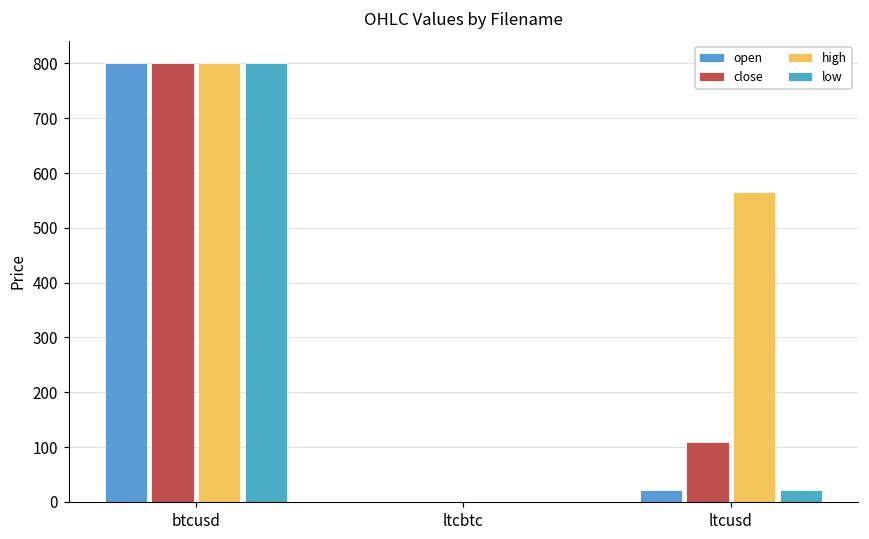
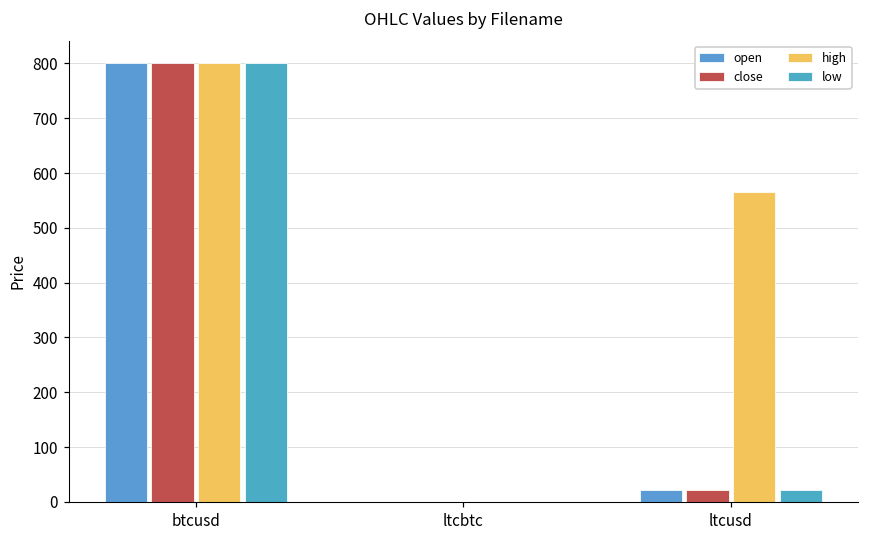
  {
    "close": {
      "btcusd": 800,
-     "ltcusd": 110
+     "ltcusd": 20
    },
    "high": {
      "btcusd": 800,
      "ltcusd": 560
    }
  }
